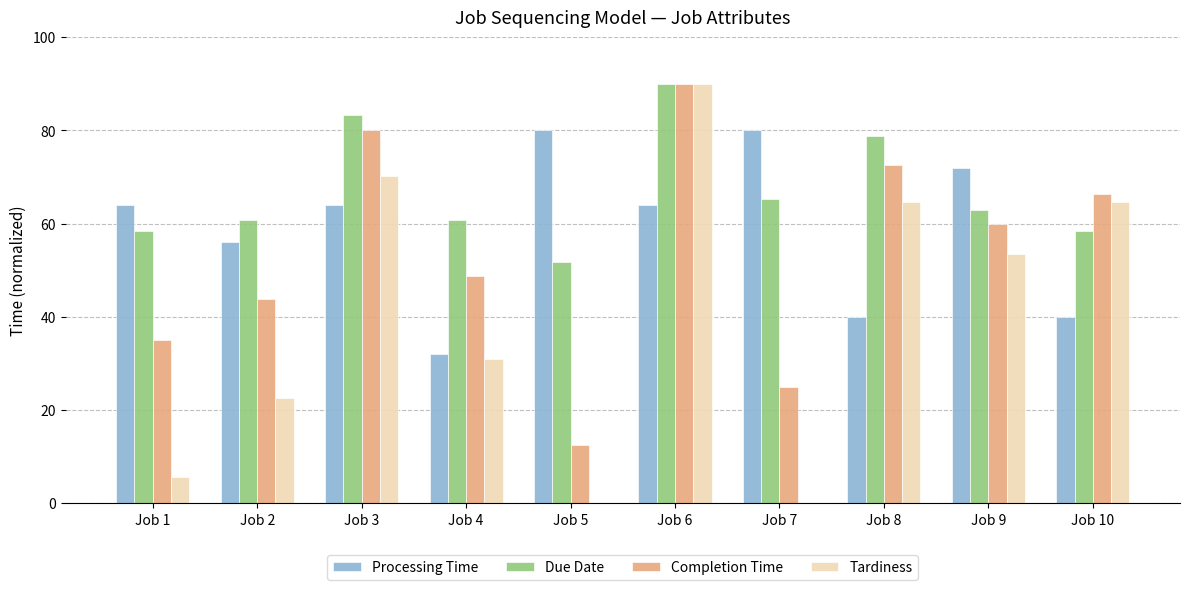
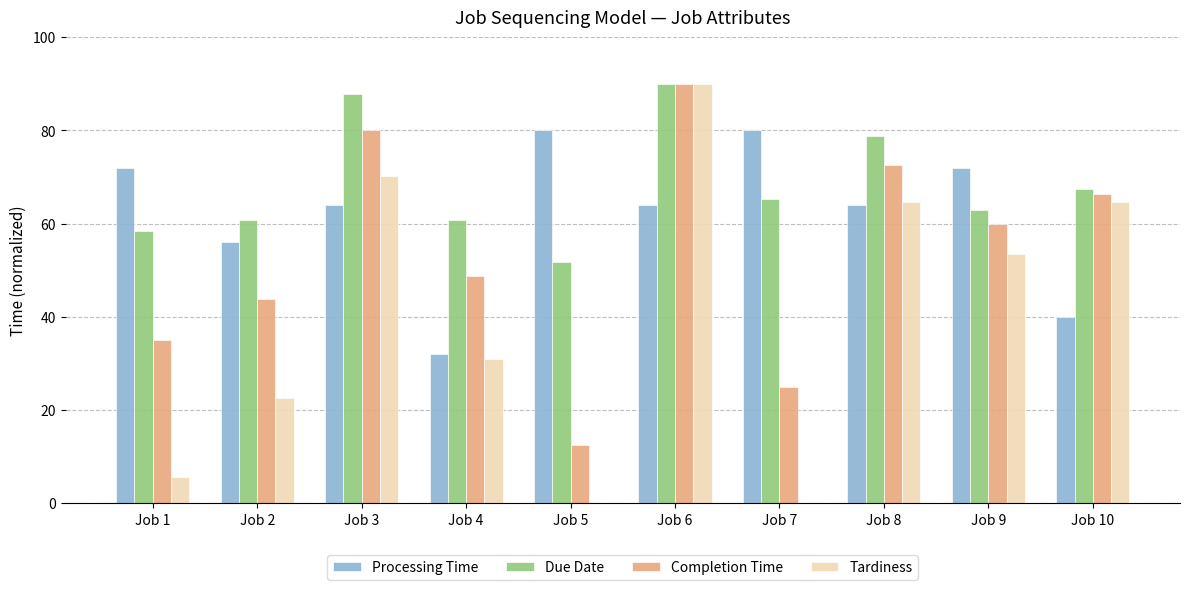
  {
    "Processing Time": {
-     "Job 1": 64,
+     "Job 1": 72,
      "Job 2": 56,
      "Job 3": 64,
      "Job 4": 32,
      "Job 5": 80,
      "Job 6": 64,
      "Job 7": 80,
-     "Job 8": 40,
+     "Job 8": 64,
      "Job 9": 72,
      "Job 10": 40
    },
    "Due Date": {
      "Job 1": 59,
      "Job 2": 61,
-     "Job 3": 83,
+     "Job 3": 88,
      "Job 4": 61,
      "Job 5": 52,
      "Job 6": 90,
      "Job 7": 65,
      "Job 8": 79,
      "Job 9": 63,
-     "Job 10": 59
+     "Job 10": 68
    },
    "Completion Time": {
      "Job 1": 35,
      "Job 2": 44,
      "Job 3": 80,
      "Job 4": 49,
      "Job 5": 13,
      "Job 6": 90,
      "Job 7": 25,
      "Job 8": 73,
      "Job 9": 60,
      "Job 10": 66
    },
    "Tardiness": {
      "Job 1": 6,
      "Job 2": 23,
      "Job 3": 70,
      "Job 4": 31,
      "Job 5": 0,
      "Job 6": 90,
      "Job 7": 0,
      "Job 8": 65,
      "Job 9": 53,
      "Job 10": 65
    }
  }
